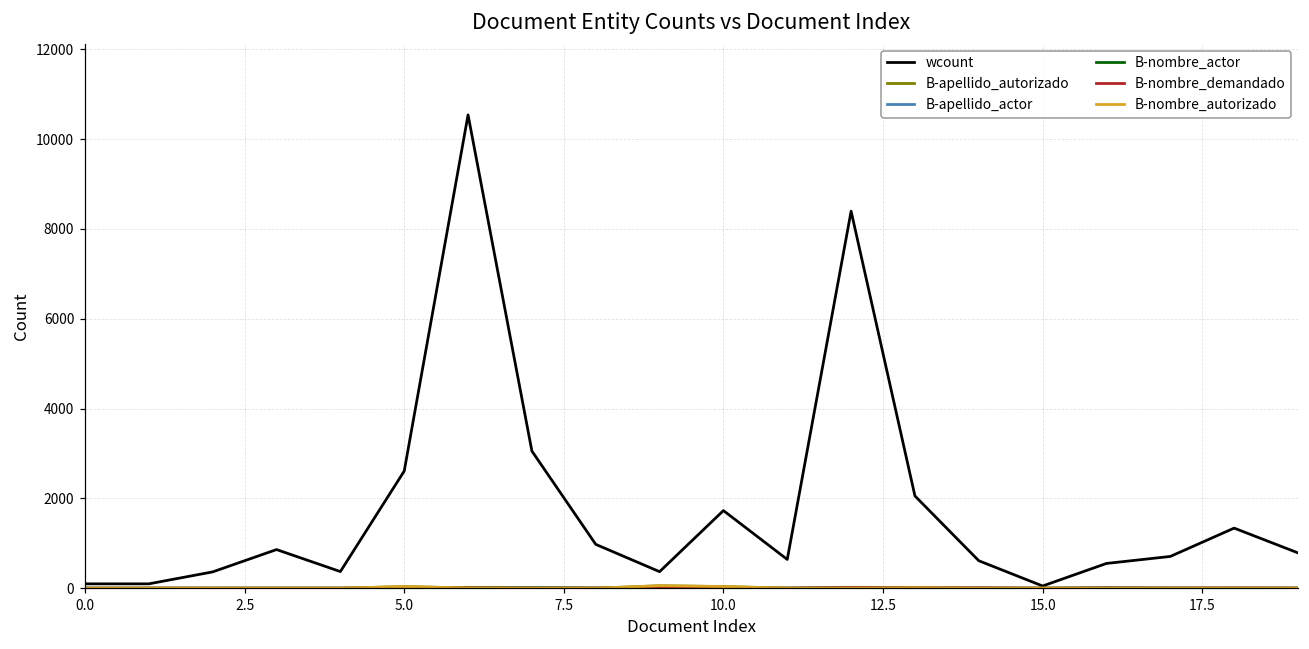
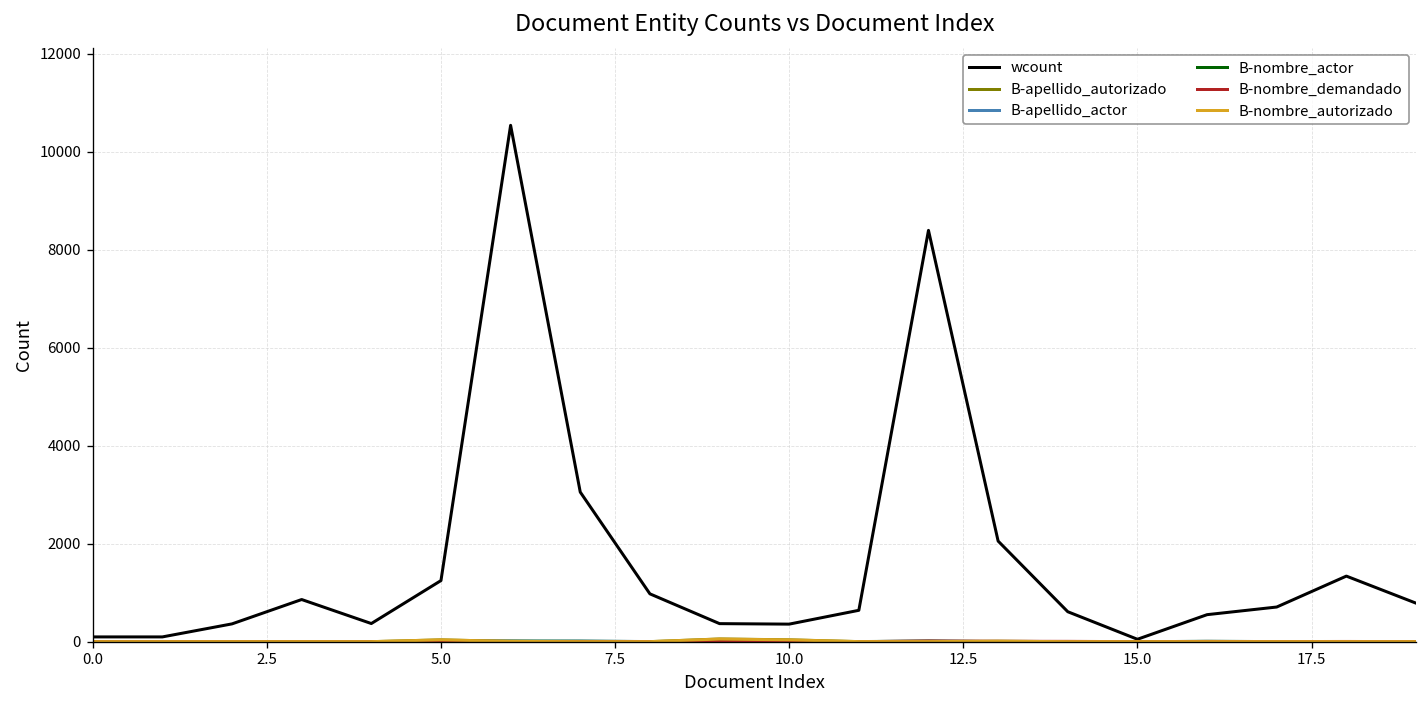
  {
    "wcount": {
      "0.0": 100,
-     "5.0": 2600,
-     "10.0": 1700
+     "5.0": 1200,
+     "10.0": 400
    }
  }
